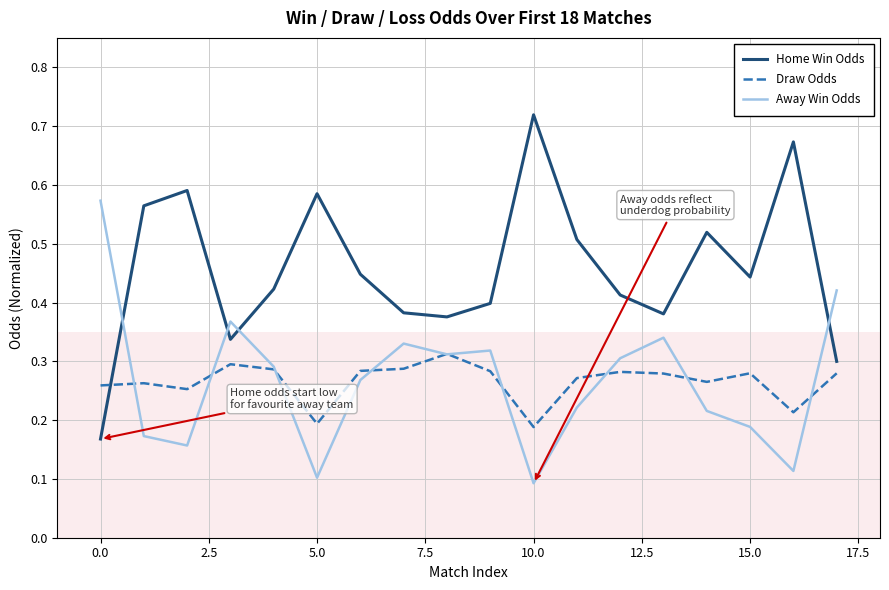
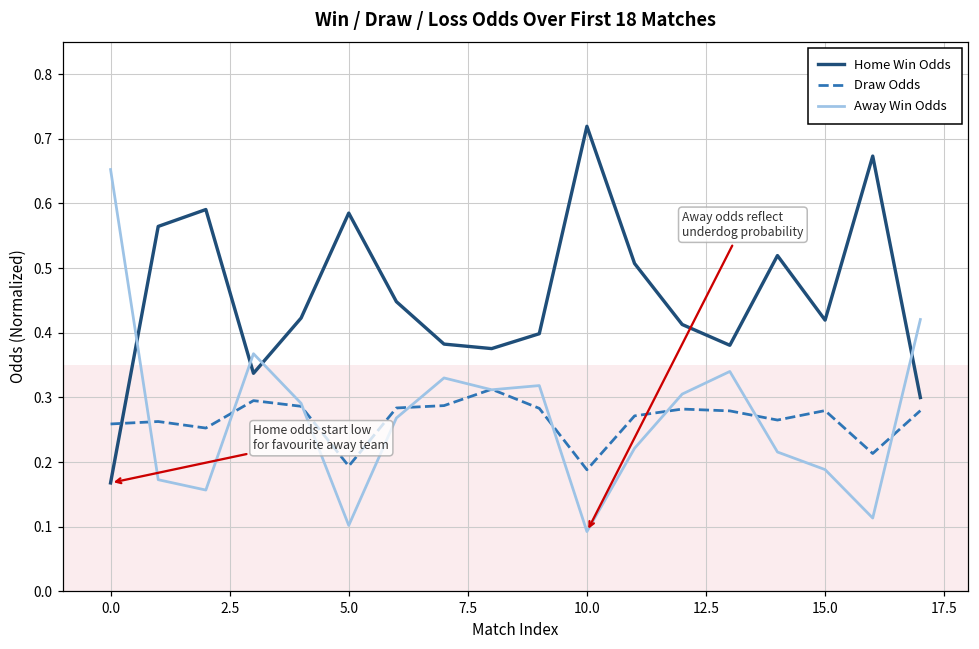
  {
    "Home Win Odds": {
      "0.0": 0.17,
      "5.0": 0.59,
      "10.0": 0.72,
-     "15.0": 0.44
+     "15.0": 0.42
    },
    "Draw Odds": {
      "0.0": 0.26,
      "5.0": 0.19,
      "10.0": 0.19,
      "15.0": 0.28
    },
    "Away Win Odds": {
-     "0.0": 0.57,
+     "0.0": 0.65,
      "5.0": 0.10,
      "10.0": 0.09,
      "15.0": 0.19
    }
  }
